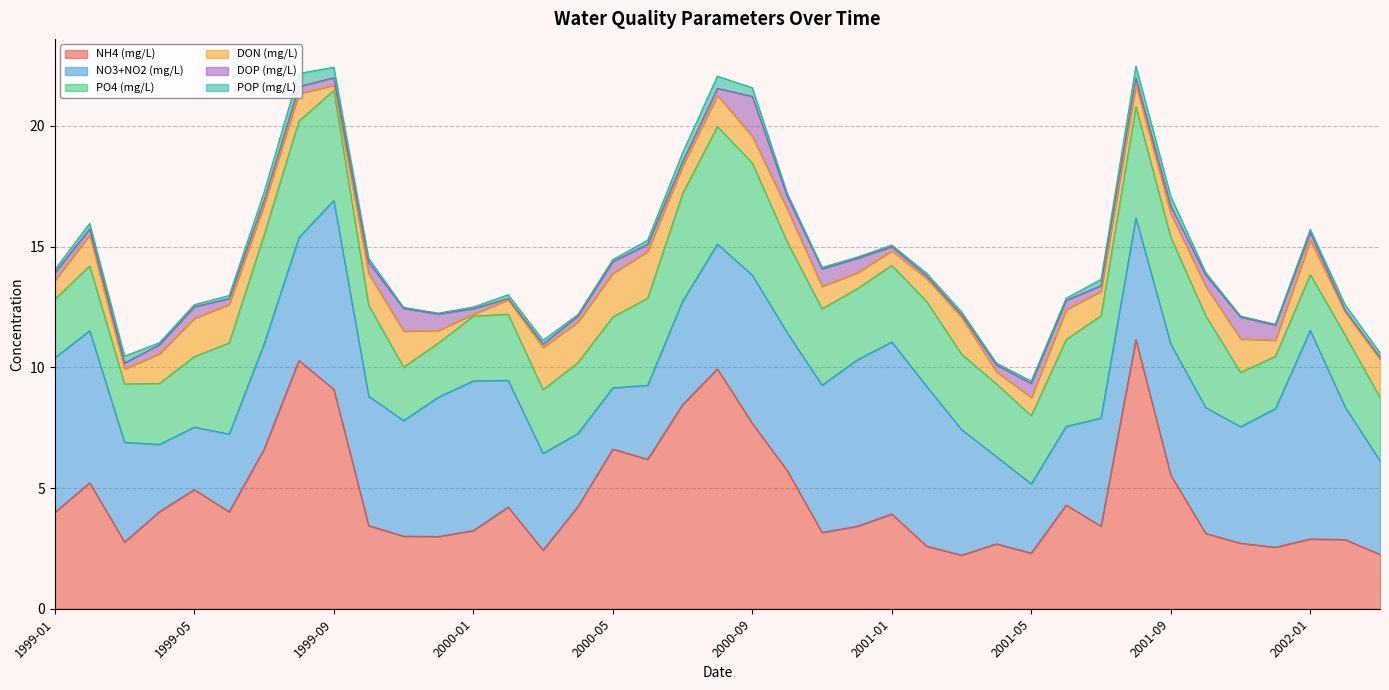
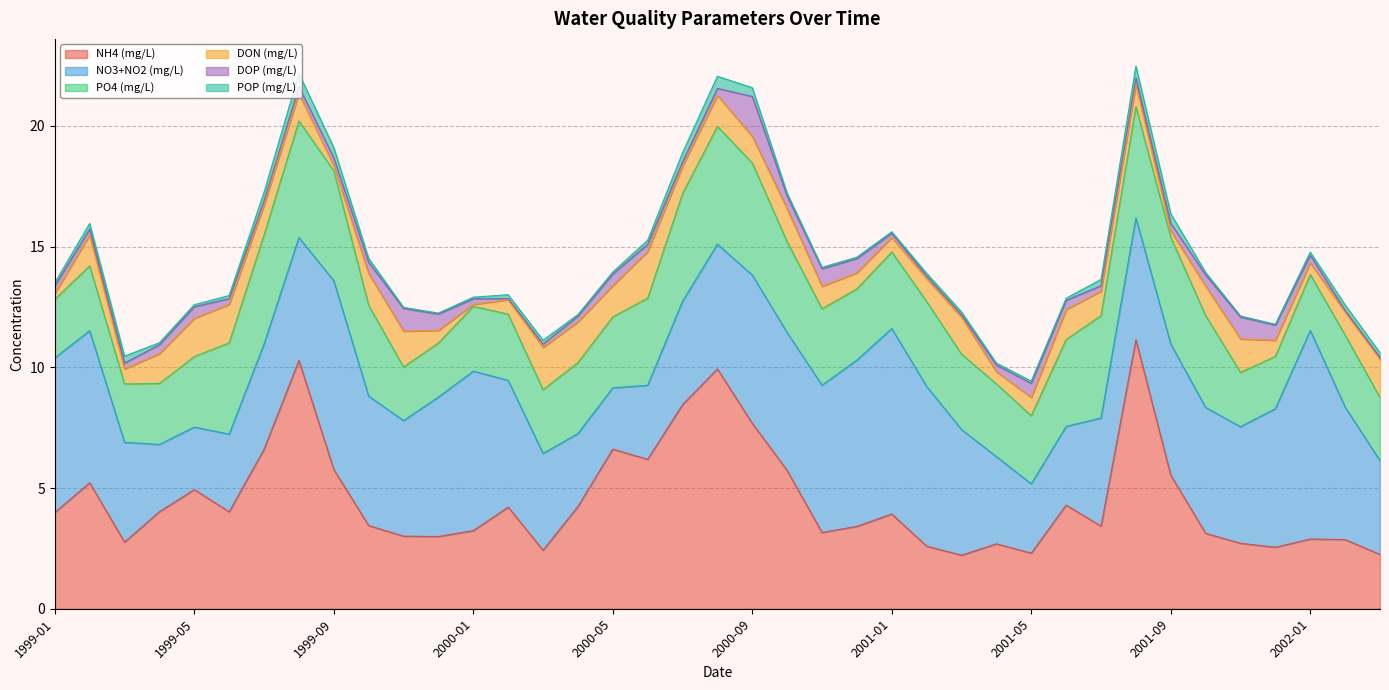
  {
    "NH4 (mg/L)": {
      "1999-01": 4.0,
      "1999-05": 4.9,
-     "1999-09": 9.1,
+     "1999-09": 5.8,
      "2000-01": 3.2,
      "2000-05": 6.6,
      "2000-09": 7.7,
      "2001-01": 3.9,
      "2001-05": 2.3,
      "2001-09": 5.5,
      "2002-01": 2.9
    },
    "NO3+NO2 (mg/L)": {
      "1999-01": 6.4,
      "1999-05": 2.6,
      "1999-09": 7.8,
-     "2000-01": 6.2,
+     "2000-01": 6.6,
      "2000-05": 2.5,
      "2000-09": 6.1,
-     "2001-01": 7.1,
+     "2001-01": 7.7,
      "2001-05": 2.9,
      "2001-09": 5.4,
      "2002-01": 8.6
    },
    "DON (mg/L)": {
-     "1999-01": 0.8,
+     "1999-01": 0.2,
      "1999-05": 1.6,
      "1999-09": 0.2,
-     "2000-05": 1.8,
+     "2000-05": 1.3,
      "2000-09": 1.1,
      "2001-01": 0.6,
      "2001-05": 0.8,
-     "2001-09": 1.0,
-     "2002-01": 1.4
+     "2001-09": 0.3,
+     "2002-01": 0.5
    },
    "DOP (mg/L)": {
      "1999-01": 0.3,
      "1999-09": 0.3,
      "2000-09": 1.7,
      "2001-09": 0.3,
      "2002-01": 0.3
    }
  }
